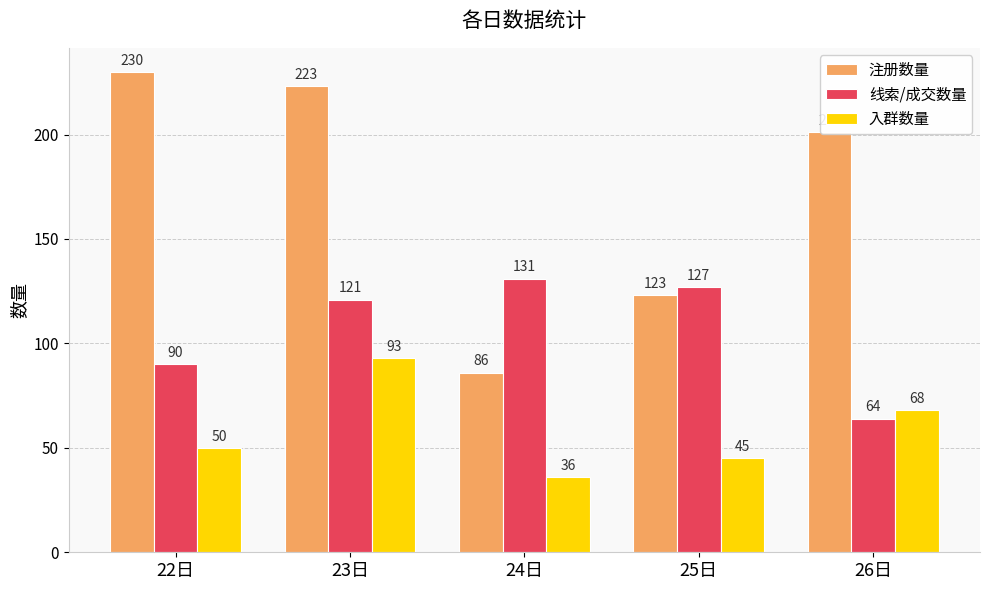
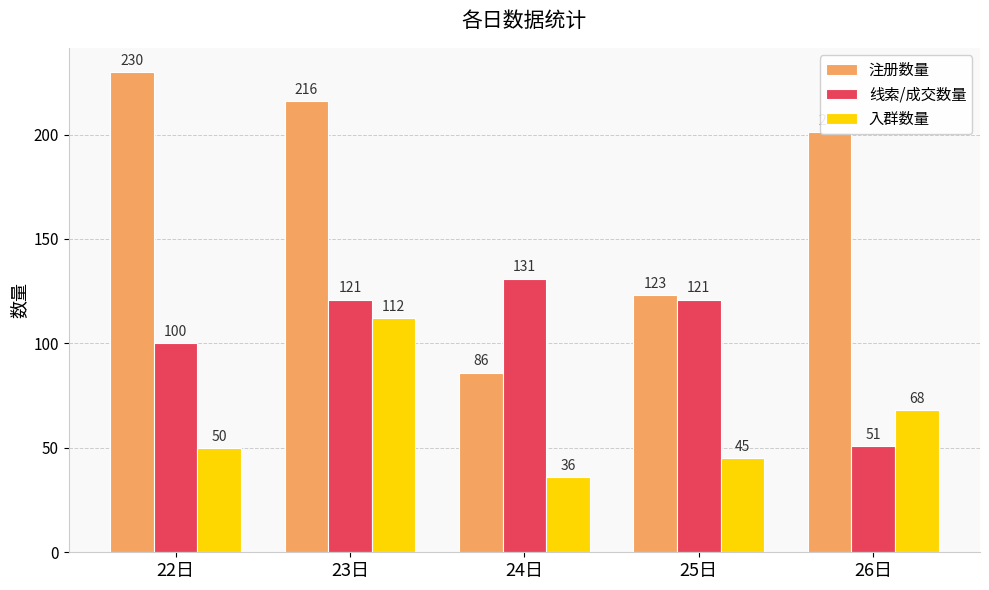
  {
    "注册数量": {
      "22日": 230,
-     "23日": 223,
+     "23日": 216,
      "24日": 86,
      "25日": 123
    },
    "线索/成交数量": {
-     "22日": 90,
+     "22日": 100,
      "23日": 121,
      "24日": 131,
-     "25日": 127,
-     "26日": 64
+     "25日": 121,
+     "26日": 51
    },
    "入群数量": {
      "22日": 50,
-     "23日": 93,
+     "23日": 112,
      "24日": 36,
      "25日": 45,
      "26日": 68
    }
  }
